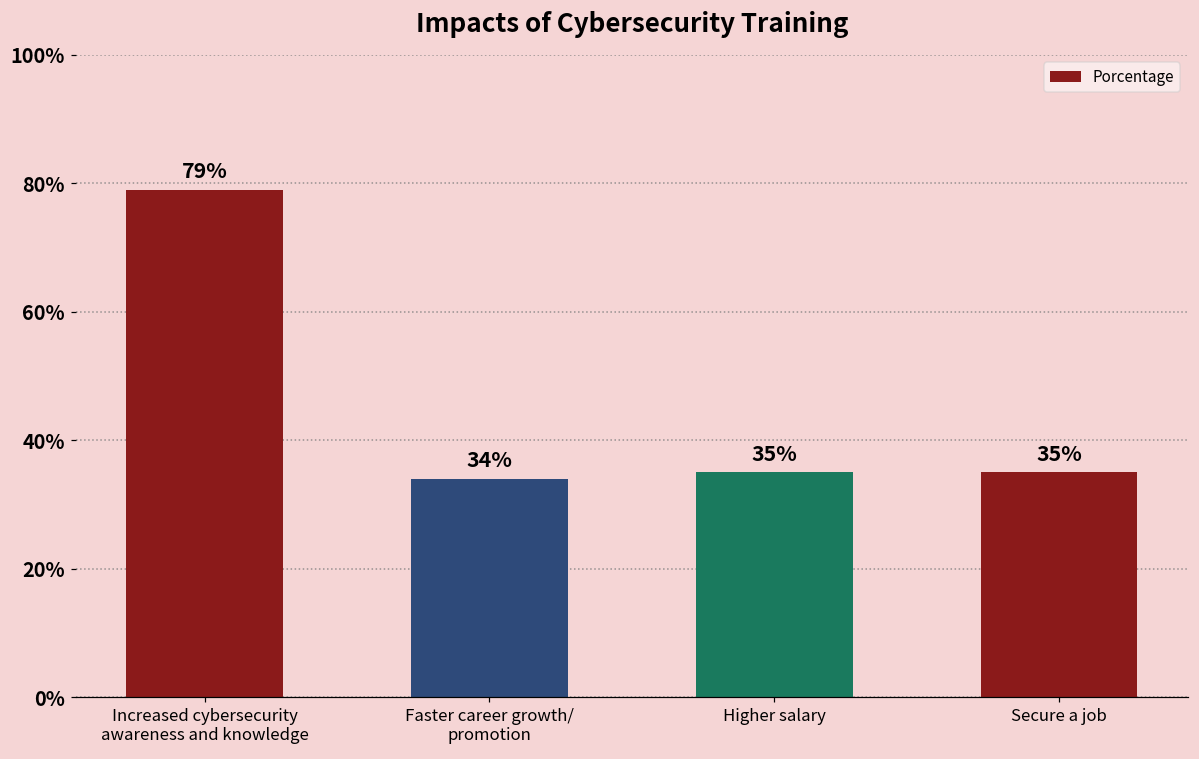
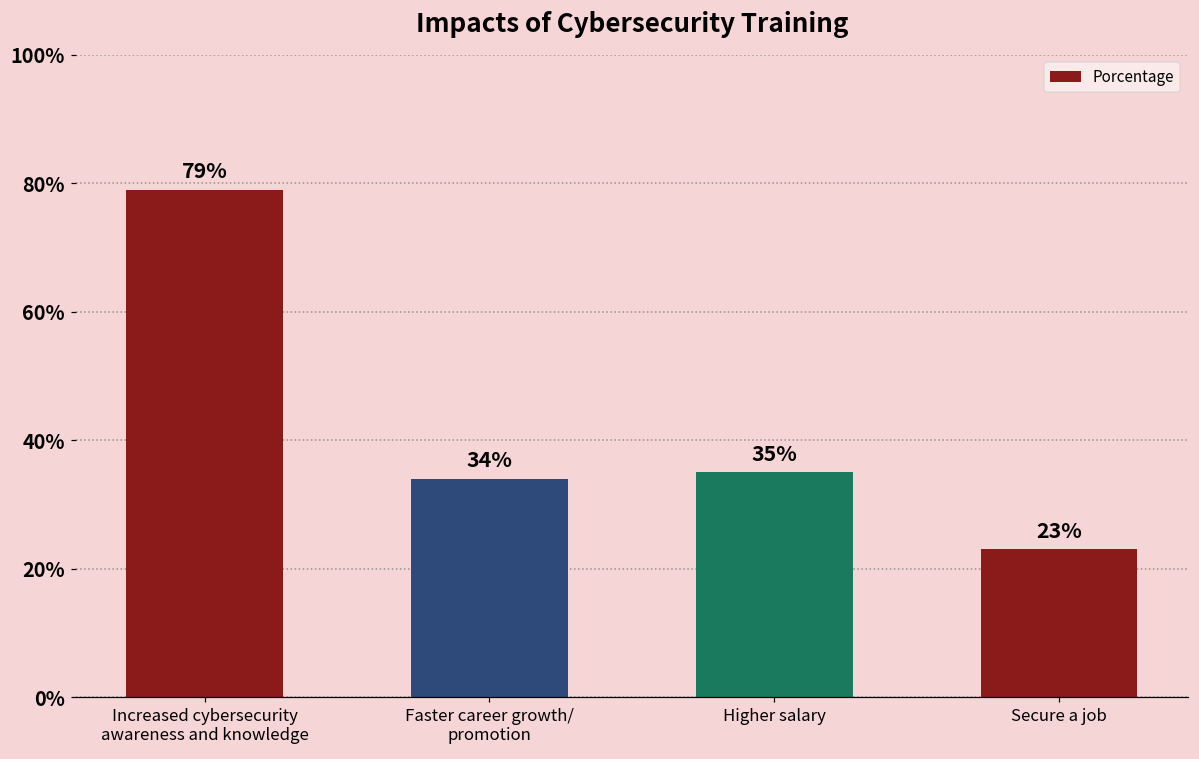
  {
    "Increased cybersecurity awareness and knowledge": "79%",
    "Faster career growth/ promotion": "34%",
    "Higher salary": "35%",
-   "Secure a job": "35%"
+   "Secure a job": "23%"
  }
